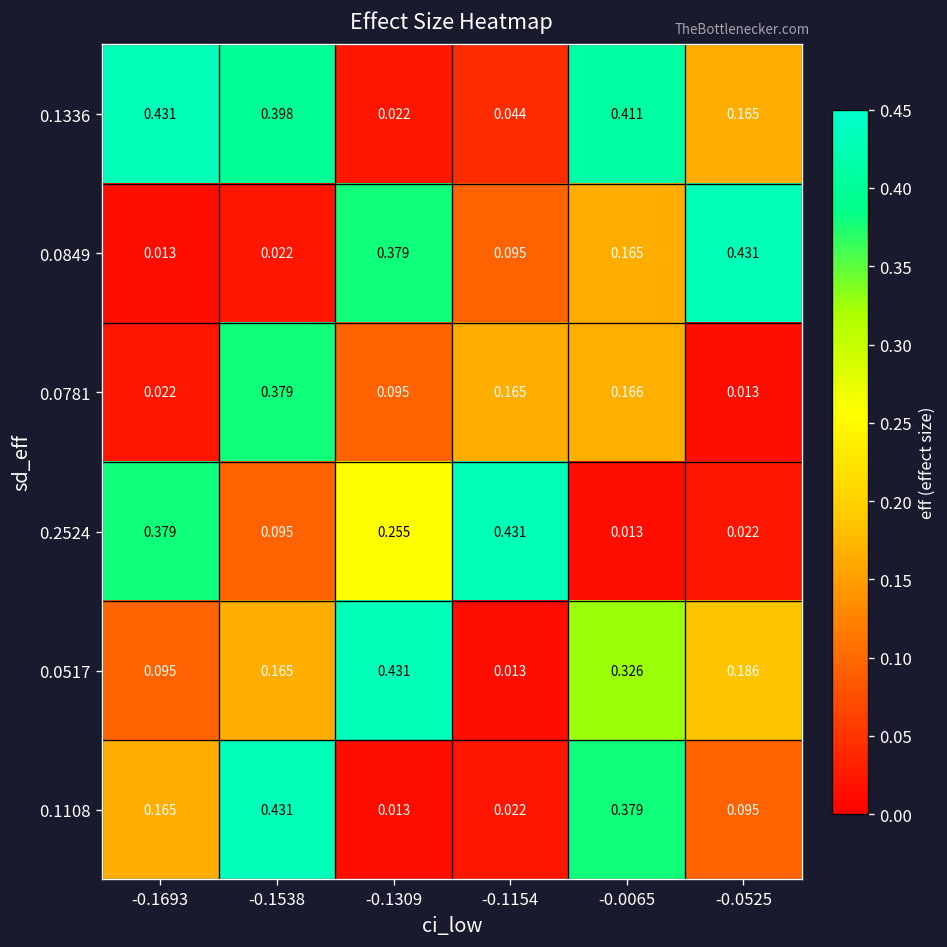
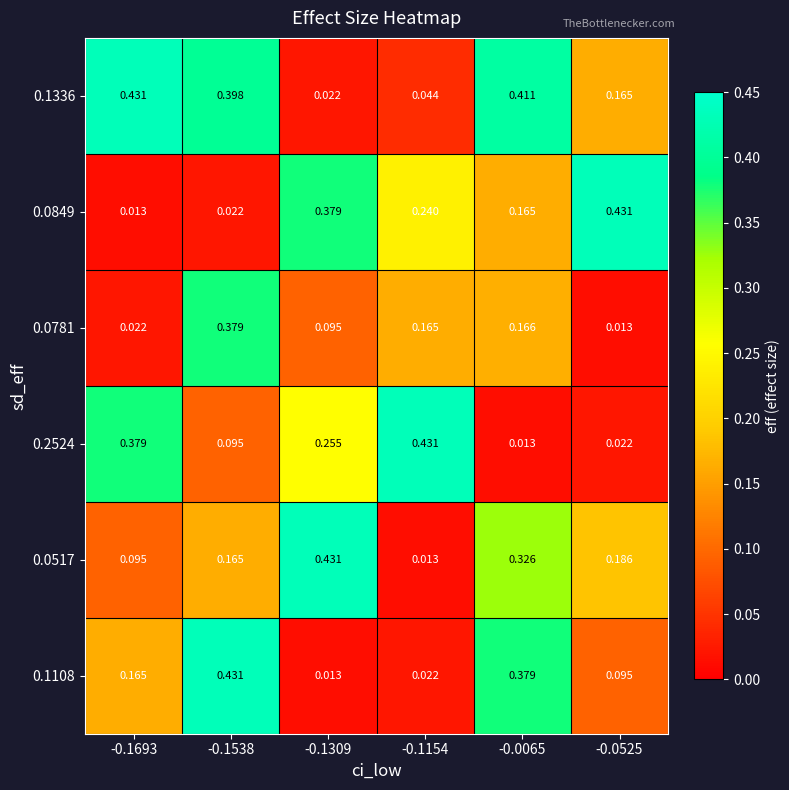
  {
    "0.1336": {
      "-0.1693": 0.431,
      "-0.1538": 0.398,
      "-0.1309": 0.022,
      "-0.1154": 0.044,
      "-0.0065": 0.411,
      "-0.0525": 0.165
    },
    "0.0849": {
      "-0.1693": 0.013,
      "-0.1538": 0.022,
      "-0.1309": 0.379,
-     "-0.1154": 0.095,
+     "-0.1154": 0.240,
      "-0.0065": 0.165,
      "-0.0525": 0.431
    },
    "0.0781": {
      "-0.1693": 0.022,
      "-0.1538": 0.379,
      "-0.1309": 0.095,
      "-0.1154": 0.165,
      "-0.0065": 0.166,
      "-0.0525": 0.013
    },
    "0.2524": {
      "-0.1693": 0.379,
      "-0.1538": 0.095,
      "-0.1309": 0.255,
      "-0.1154": 0.431,
      "-0.0065": 0.013,
      "-0.0525": 0.022
    },
    "0.0517": {
      "-0.1693": 0.095,
      "-0.1538": 0.165,
      "-0.1309": 0.431,
      "-0.1154": 0.013,
      "-0.0065": 0.326,
      "-0.0525": 0.186
    },
    "0.1108": {
      "-0.1693": 0.165,
      "-0.1538": 0.431,
      "-0.1309": 0.013,
      "-0.1154": 0.022,
      "-0.0065": 0.379,
      "-0.0525": 0.095
    }
  }
